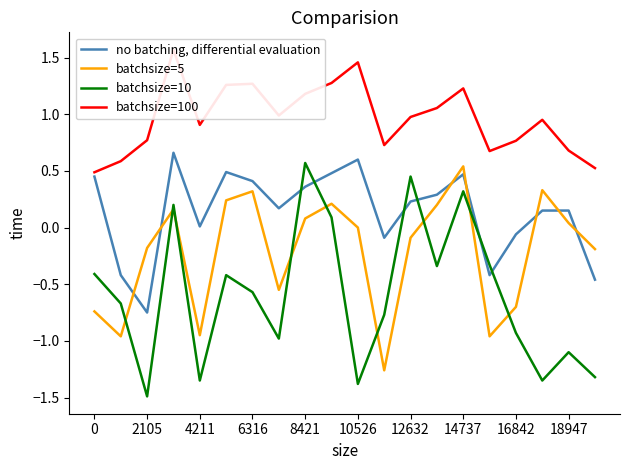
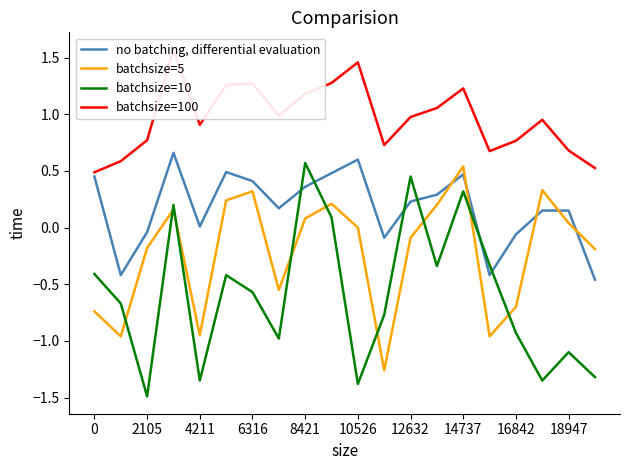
  {
    "no batching, differential evaluation": {
      "0": 0.45,
-     "2105": -0.75,
+     "2105": -0.04,
      "4211": 0.01,
      "6316": 0.41,
      "8421": 0.36,
      "10526": 0.60,
      "12632": 0.23,
      "14737": 0.47,
      "16842": -0.06,
      "18947": 0.15
    },
    "batchsize=5": {
      "0": -0.74,
      "2105": -0.18,
      "4211": -0.95,
      "6316": 0.32,
      "8421": 0.08,
      "10526": 0.00,
      "12632": -0.09,
      "14737": 0.54,
      "16842": -0.70,
      "18947": 0.04
    },
    "batchsize=10": {
      "0": -0.41,
      "2105": -1.49,
      "4211": -1.35,
      "6316": -0.57,
      "8421": 0.57,
      "10526": -1.38,
      "12632": 0.45,
      "14737": 0.32,
      "16842": -0.93,
      "18947": -1.10
    },
    "batchsize=100": {
      "0": 0.49,
      "2105": 0.77,
      "4211": 0.91,
      "10526": 1.46,
      "12632": 0.98,
      "14737": 1.23,
      "16842": 0.77,
      "18947": 0.68
    }
  }
